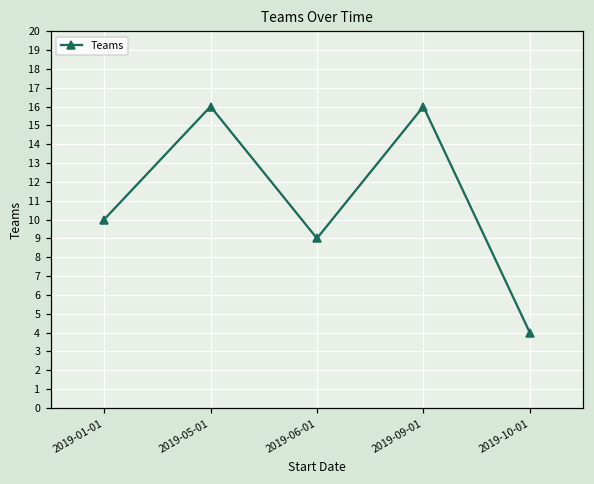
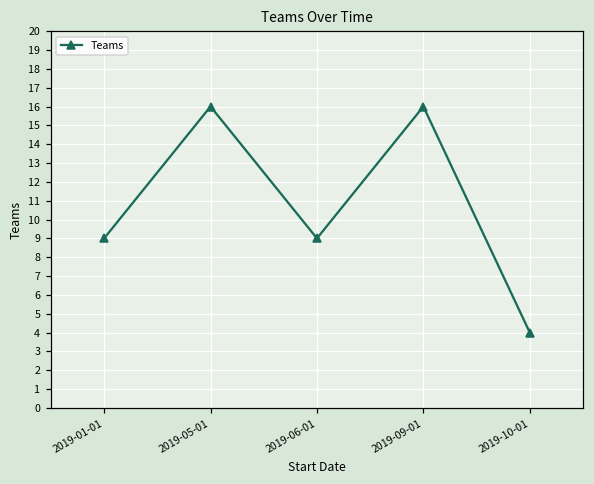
  {
-   "2019-01-01": 10,
+   "2019-01-01": 9,
    "2019-05-01": 16,
    "2019-06-01": 9,
    "2019-09-01": 16,
    "2019-10-01": 4
  }
